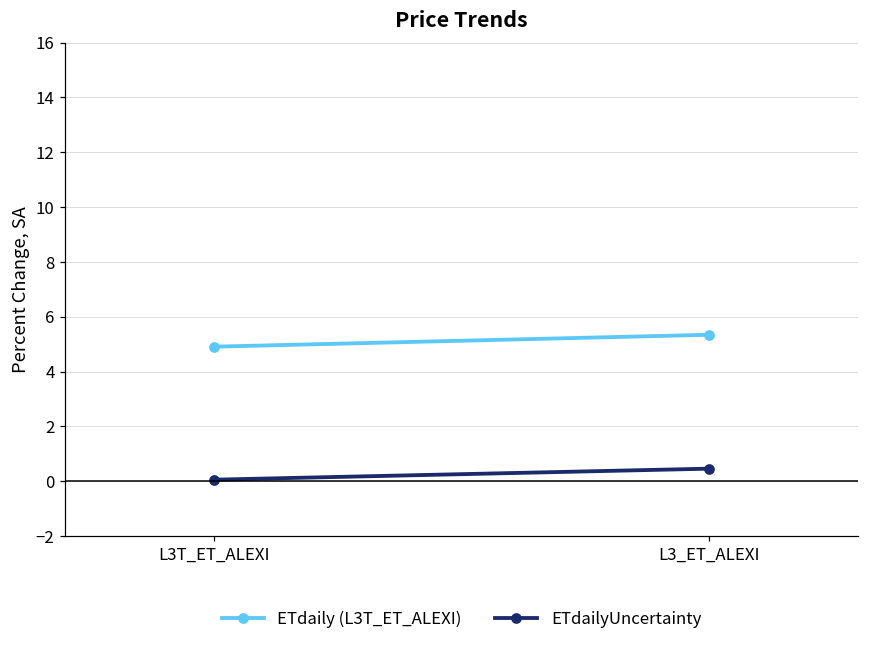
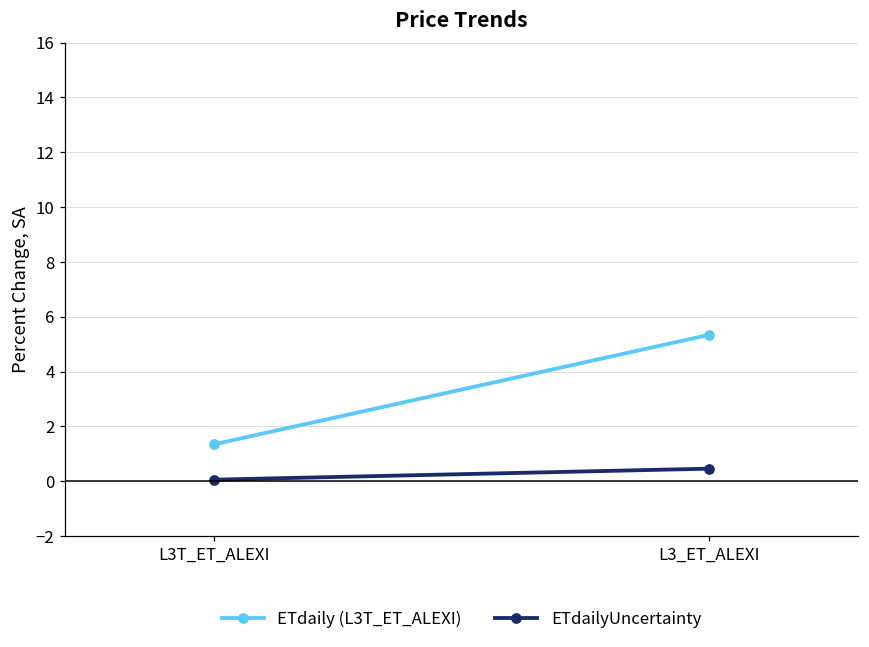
  {
    "ETdaily (L3T_ET_ALEXI)": {
-     "L3T_ET_ALEXI": 4.9,
+     "L3T_ET_ALEXI": 1.3,
      "L3_ET_ALEXI": 5.3
    },
    "ETdailyUncertainty": {
      "L3T_ET_ALEXI": 0.1,
      "L3_ET_ALEXI": 0.5
    }
  }
